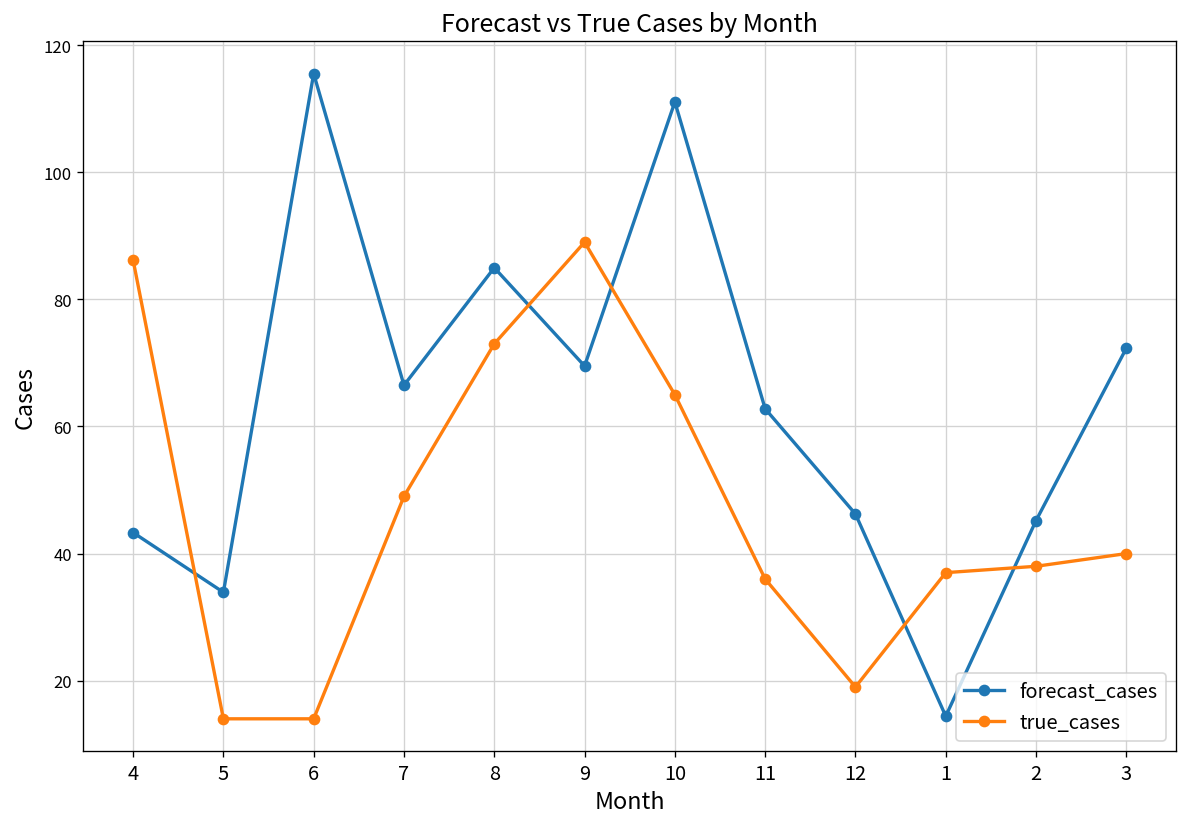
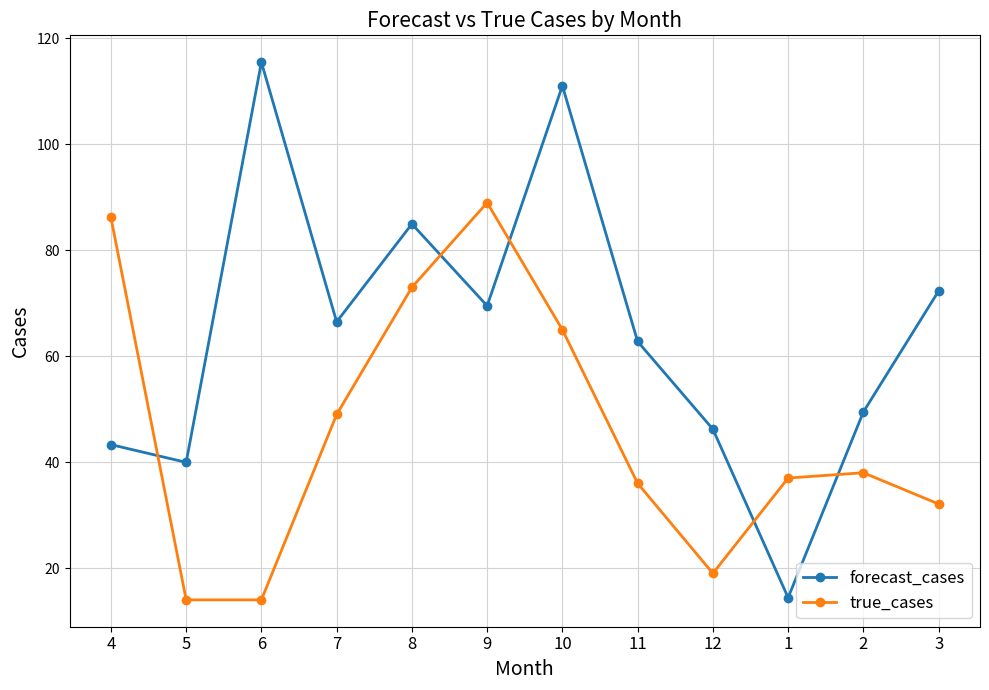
  {
    "forecast_cases": {
      "4": 43,
-     "5": 34,
+     "5": 40,
      "6": 116,
      "7": 66,
      "8": 85,
      "9": 70,
      "10": 111,
      "11": 63,
      "12": 46,
      "1": 14,
-     "2": 45,
+     "2": 49,
      "3": 72
    },
    "true_cases": {
      "4": 86,
      "5": 14,
      "6": 14,
      "7": 49,
      "8": 73,
      "9": 89,
      "10": 65,
      "11": 36,
      "12": 19,
      "1": 37,
      "2": 38,
-     "3": 40
+     "3": 32
    }
  }
